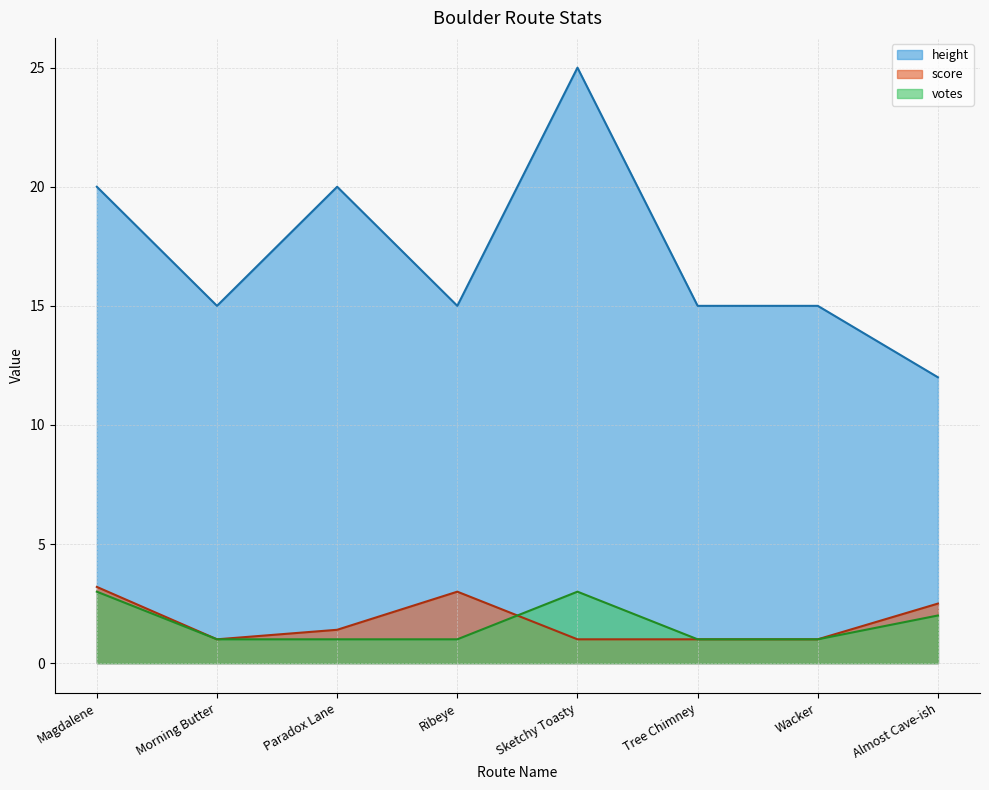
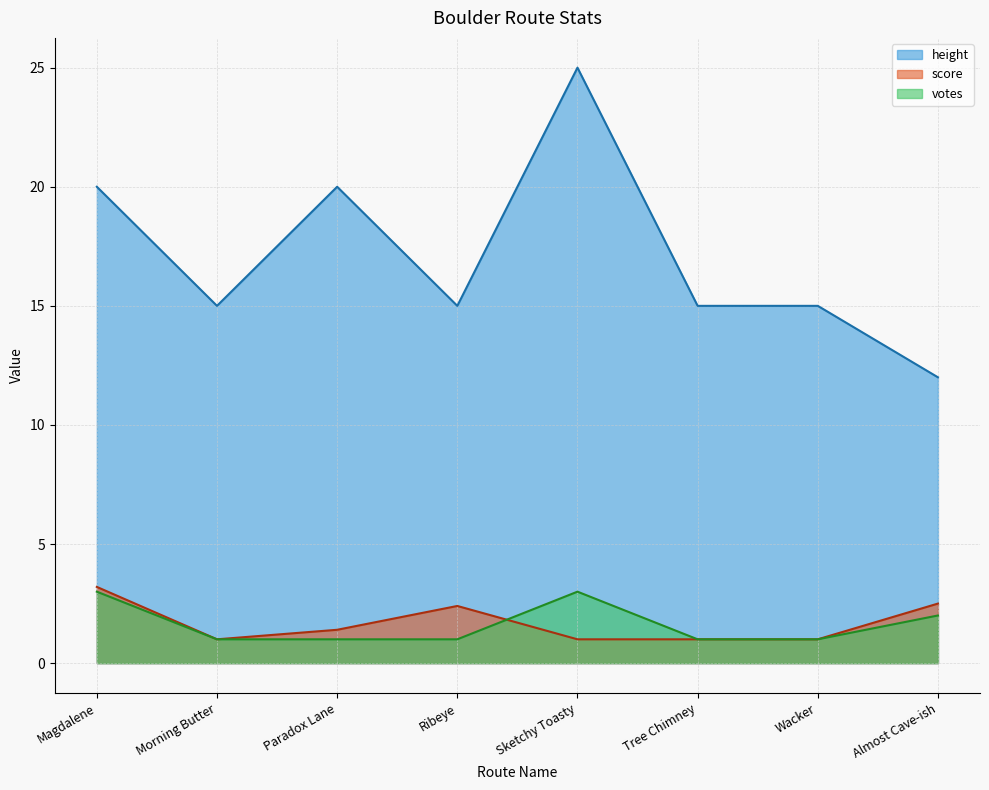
  {
    "height": {
      "Magdalene": 20.0,
      "Morning Butter": 15.0,
      "Paradox Lane": 20.0,
      "Ribeye": 15.0,
      "Sketchy Toasty": 25.0,
      "Tree Chimney": 15.0,
      "Wacker": 15.0,
      "Almost Cave-ish": 12.0
    },
    "score": {
      "Magdalene": 3.2,
      "Paradox Lane": 1.4,
-     "Ribeye": 3.0,
+     "Ribeye": 2.4,
      "Sketchy Toasty": 1.0,
      "Almost Cave-ish": 2.5
    },
    "votes": {
      "Magdalene": 3.0,
      "Paradox Lane": 1.0,
      "Ribeye": 1.0,
      "Sketchy Toasty": 3.0,
      "Almost Cave-ish": 2.0
    }
  }
